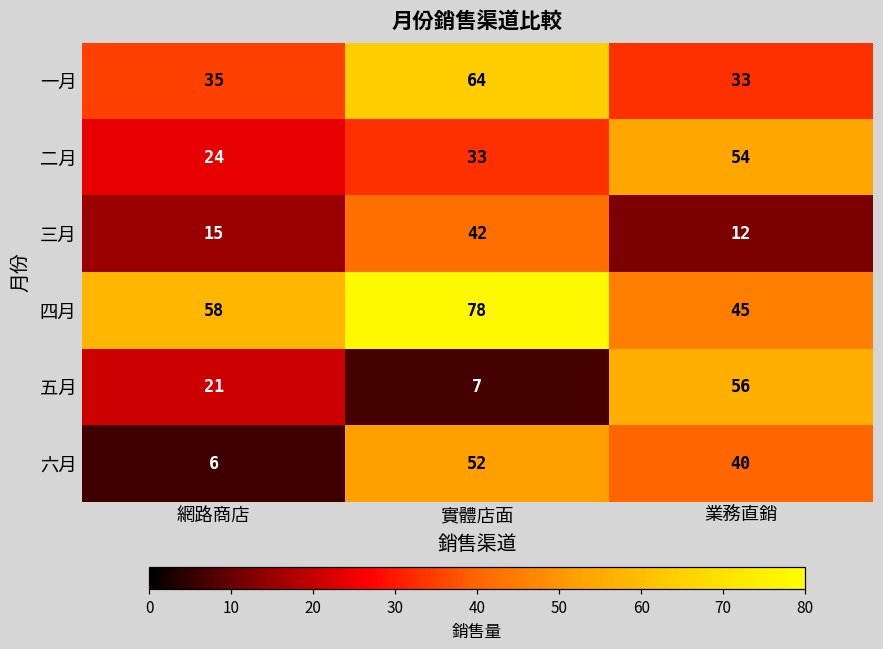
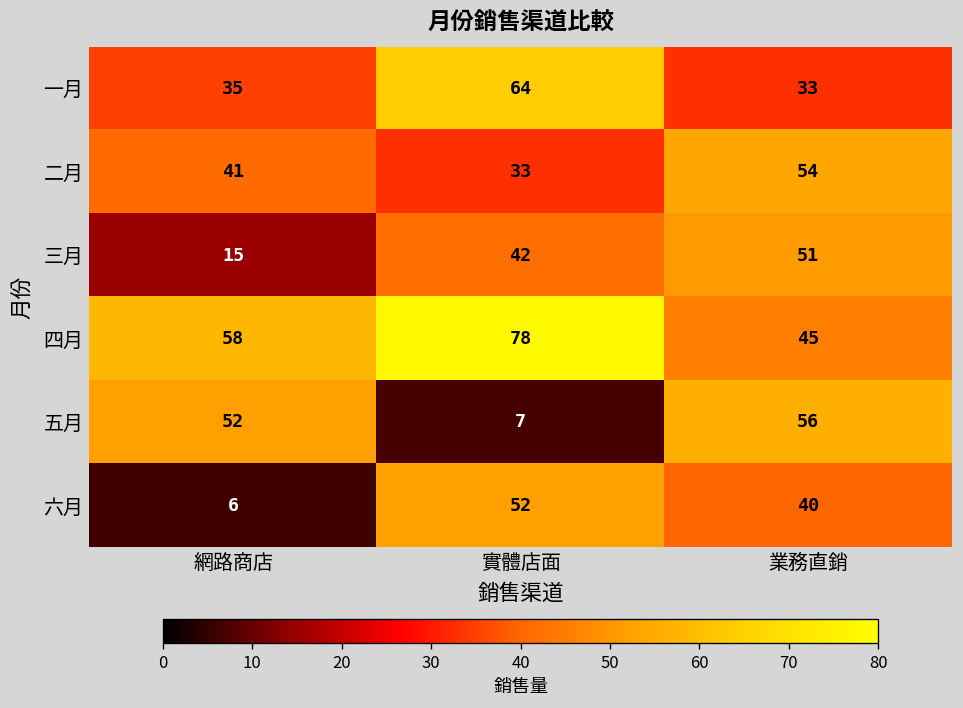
  {
    "一月": {
      "網路商店": 35,
      "實體店面": 64,
      "業務直銷": 33
    },
    "二月": {
-     "網路商店": 24,
+     "網路商店": 41,
      "實體店面": 33,
      "業務直銷": 54
    },
    "三月": {
      "網路商店": 15,
      "實體店面": 42,
-     "業務直銷": 12
+     "業務直銷": 51
    },
    "四月": {
      "網路商店": 58,
      "實體店面": 78,
      "業務直銷": 45
    },
    "五月": {
-     "網路商店": 21,
+     "網路商店": 52,
      "實體店面": 7,
      "業務直銷": 56
    },
    "六月": {
      "網路商店": 6,
      "實體店面": 52,
      "業務直銷": 40
    }
  }
